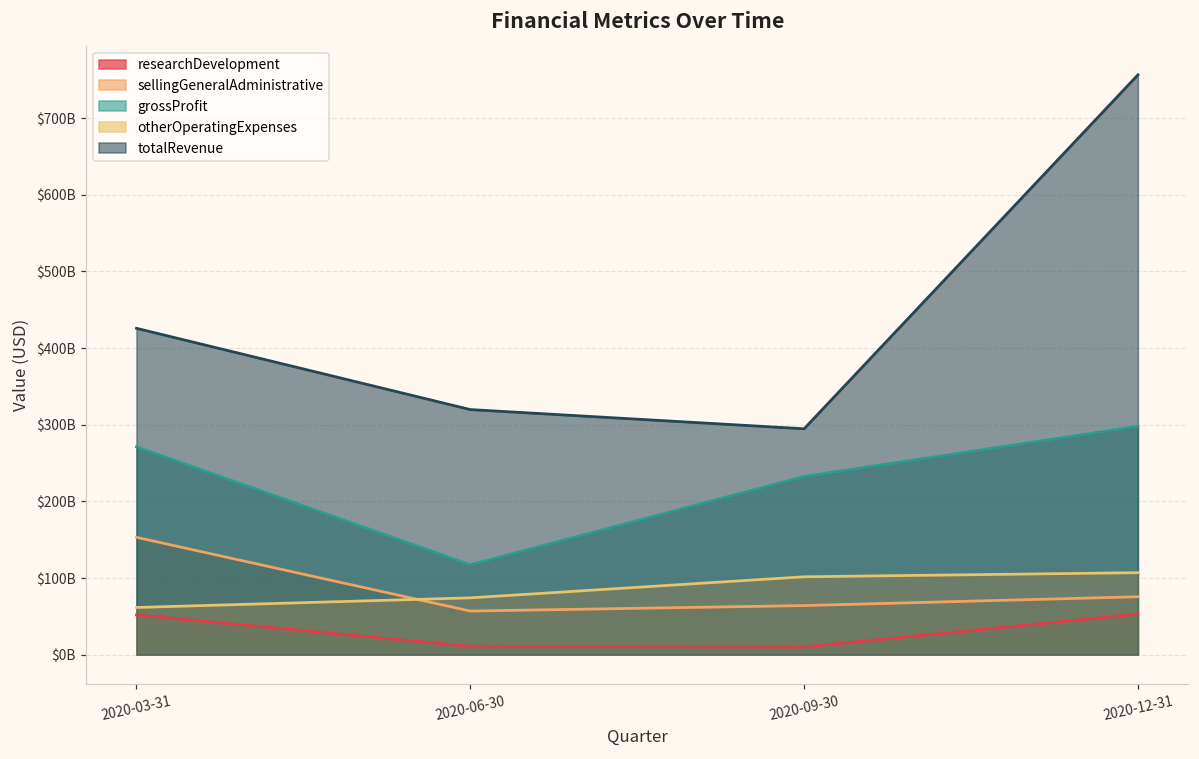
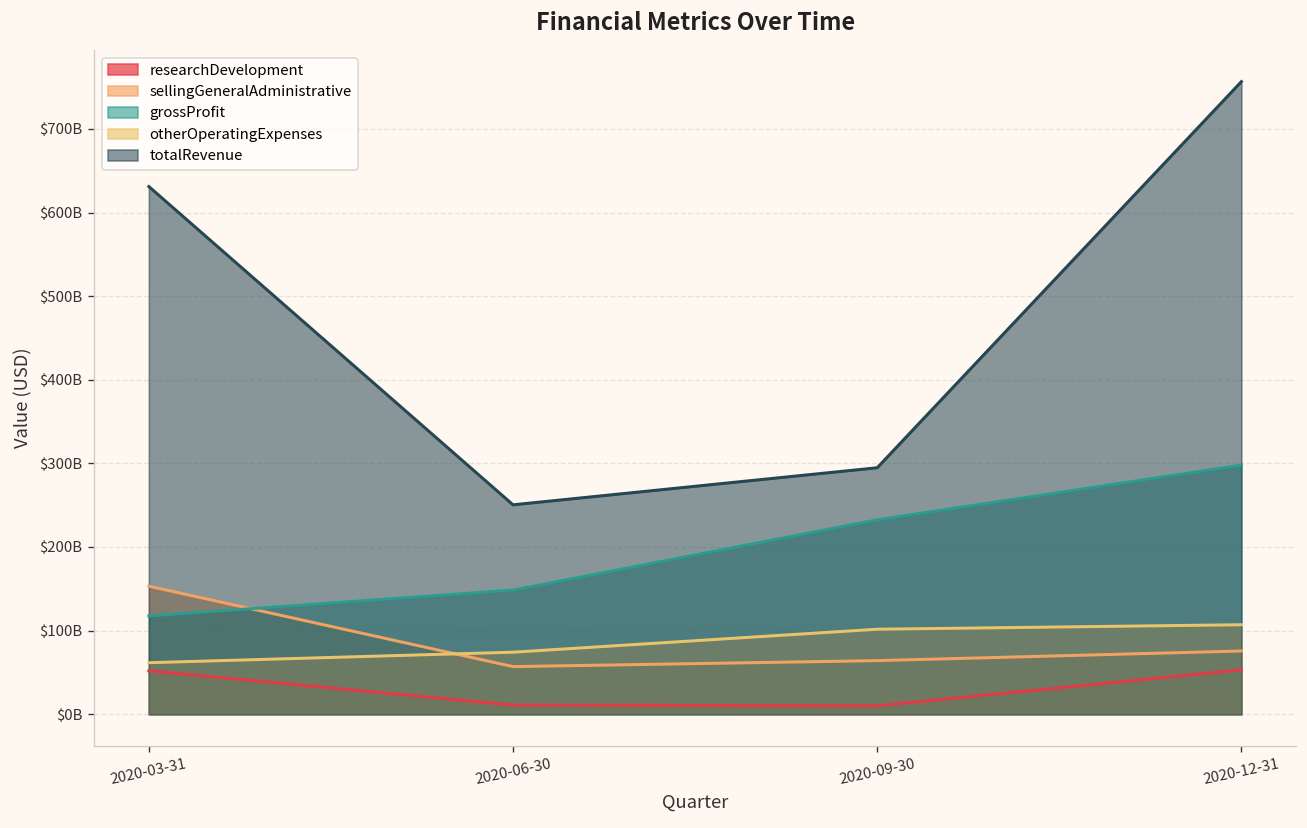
  {
    "researchDevelopment": {
      "2020-03-31": "$50000000000",
      "2020-06-30": "$10000000000",
      "2020-09-30": "$10000000000",
      "2020-12-31": "$50000000000"
    },
    "grossProfit": {
-     "2020-03-31": "$270000000000",
-     "2020-06-30": "$120000000000",
+     "2020-03-31": "$120000000000",
+     "2020-06-30": "$150000000000",
      "2020-09-30": "$230000000000",
      "2020-12-31": "$300000000000"
    },
    "totalRevenue": {
-     "2020-03-31": "$430000000000",
-     "2020-06-30": "$320000000000",
+     "2020-03-31": "$630000000000",
+     "2020-06-30": "$250000000000",
      "2020-09-30": "$290000000000",
      "2020-12-31": "$760000000000"
    }
  }
